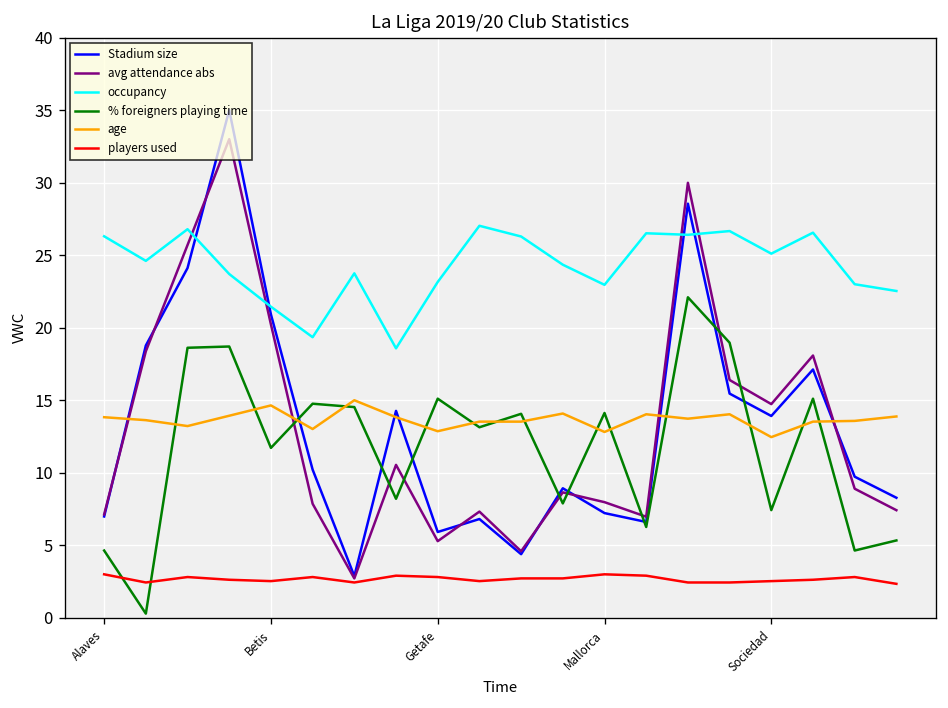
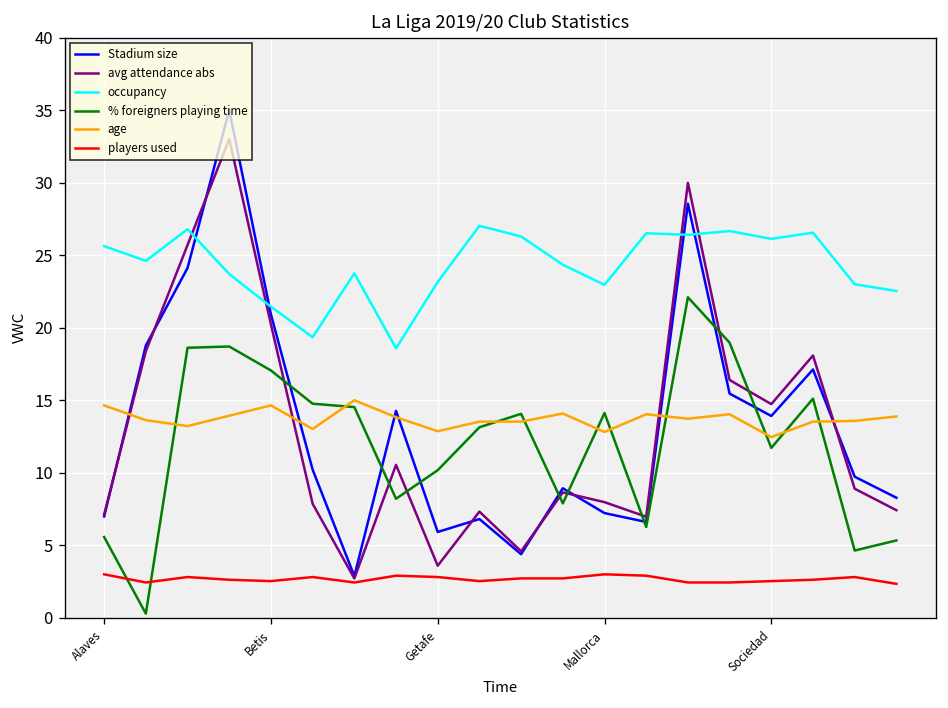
  {
    "Stadium size": {
      "Betis": 20.9,
      "Getafe": 5.9,
      "Mallorca": 7.2,
      "Sociedad": 13.9
    },
    "avg attendance abs": {
      "Betis": 20.2,
-     "Getafe": 5.3,
+     "Getafe": 3.6,
      "Mallorca": 8.0,
      "Sociedad": 14.7
    },
    "occupancy": {
-     "Alaves": 26.3,
+     "Alaves": 25.6,
      "Betis": 21.4,
      "Getafe": 23.2,
      "Mallorca": 23.0,
-     "Sociedad": 25.1
+     "Sociedad": 26.1
    },
    "% foreigners playing time": {
-     "Alaves": 4.6,
-     "Betis": 11.7,
-     "Getafe": 15.1,
+     "Alaves": 5.6,
+     "Betis": 17.1,
+     "Getafe": 10.2,
      "Mallorca": 14.1,
-     "Sociedad": 7.4
+     "Sociedad": 11.7
    },
    "age": {
-     "Alaves": 13.8,
+     "Alaves": 14.6,
      "Betis": 14.6,
      "Getafe": 12.9,
      "Mallorca": 12.8,
      "Sociedad": 12.5
    },
    "players used": {
      "Alaves": 3.0,
      "Betis": 2.5,
      "Getafe": 2.8,
      "Mallorca": 3.0,
      "Sociedad": 2.5
    }
  }
